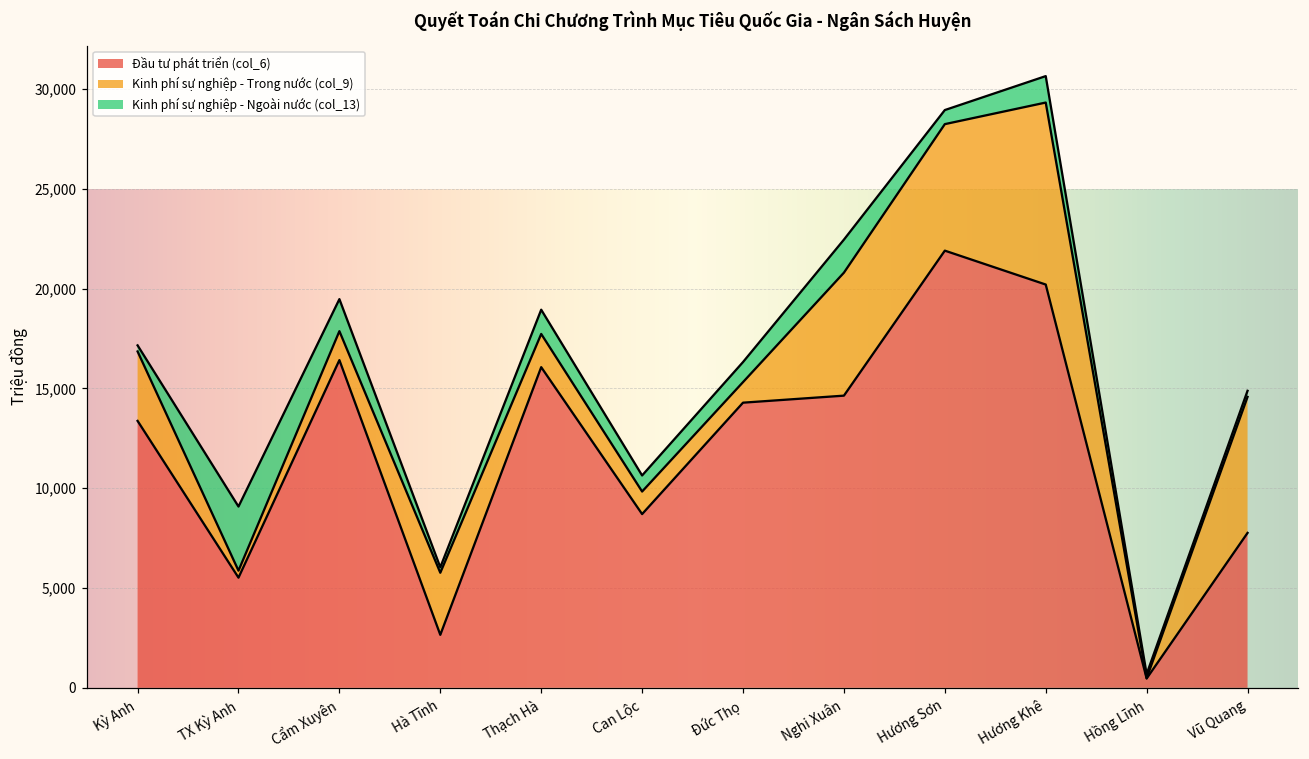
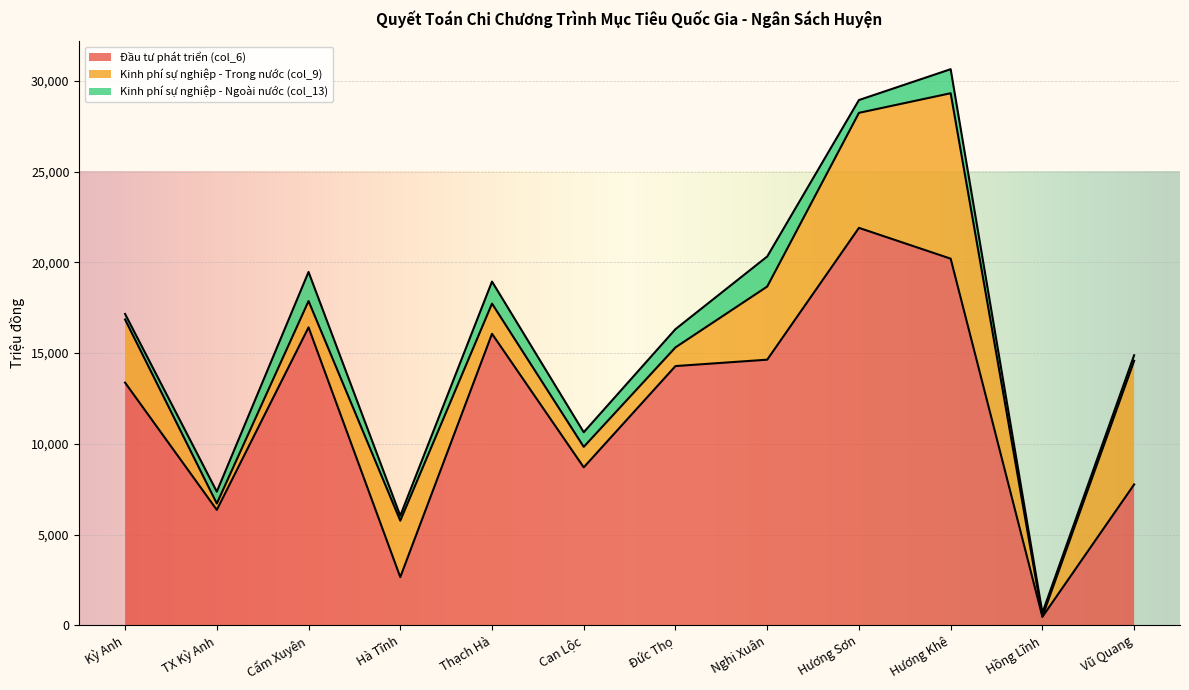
  {
    "Đầu tư phát triển (col_6)": {
      "Kỳ Anh": "13,400",
-     "TX Kỳ Anh": "5,500",
+     "TX Kỳ Anh": "6,400",
      "Cẩm Xuyên": "16,400",
      "Hà Tĩnh": "2,700",
      "Thạch Hà": "16,100",
      "Can Lộc": "8,700",
      "Đức Thọ": "14,300",
      "Nghi Xuân": "14,600",
      "Hương Sơn": "21,900",
      "Hương Khê": "20,200",
      "Vũ Quang": "7,800"
    },
    "Kinh phí sự nghiệp - Trong nước (col_9)": {
      "Kỳ Anh": "3,500",
      "TX Kỳ Anh": "400",
      "Cẩm Xuyên": "1,500",
      "Hà Tĩnh": "3,100",
      "Thạch Hà": "1,700",
      "Can Lộc": "1,100",
      "Đức Thọ": "1,000",
-     "Nghi Xuân": "6,200",
+     "Nghi Xuân": "4,000",
      "Hương Sơn": "6,300",
      "Hương Khê": "9,100",
      "Vũ Quang": "6,800"
    },
    "Kinh phí sự nghiệp - Ngoài nước (col_13)": {
      "Kỳ Anh": "300",
-     "TX Kỳ Anh": "3,200",
+     "TX Kỳ Anh": "700",
      "Cẩm Xuyên": "1,600",
      "Hà Tĩnh": "300",
      "Thạch Hà": "1,200",
      "Can Lộc": "800",
      "Đức Thọ": "1,000",
      "Nghi Xuân": "1,700",
      "Hương Sơn": "700",
      "Hương Khê": "1,300",
      "Hồng Lĩnh": "200",
      "Vũ Quang": "300"
    }
  }
